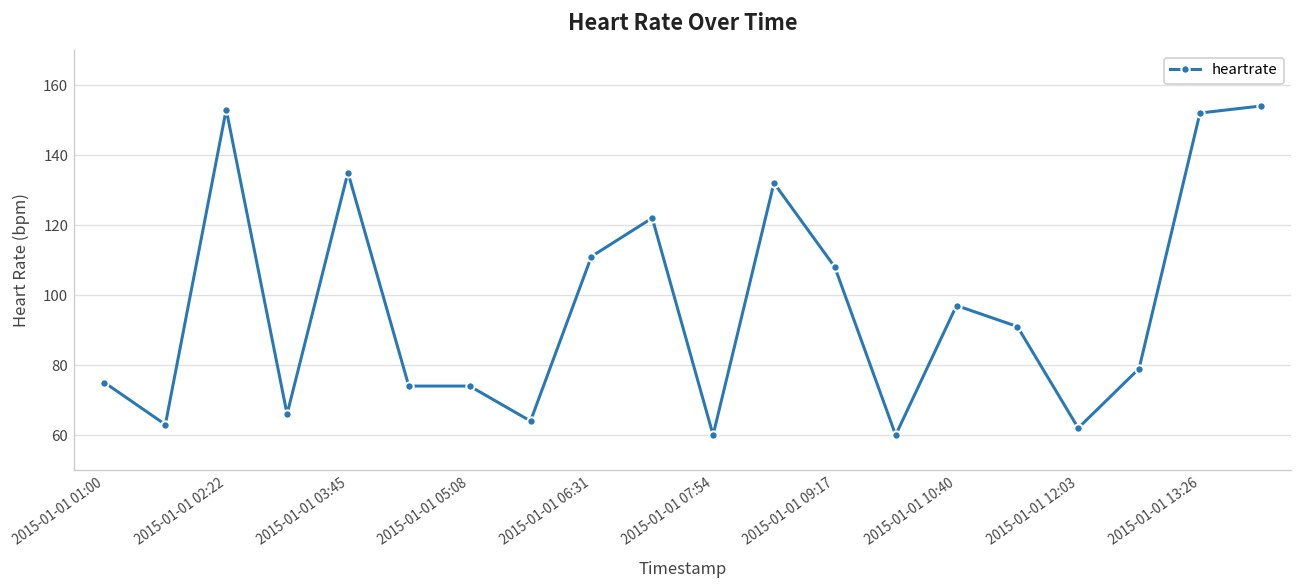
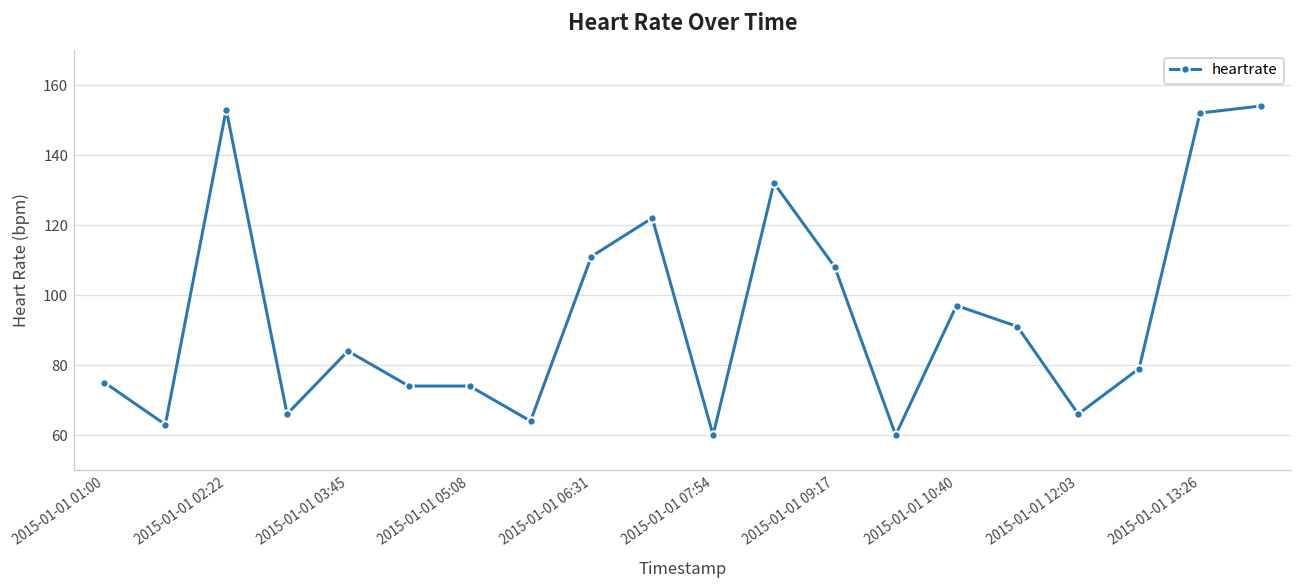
  {
    "2015-01-01 01:00": 75,
    "2015-01-01 02:22": 153,
-   "2015-01-01 03:45": 135,
+   "2015-01-01 03:45": 84,
    "2015-01-01 05:08": 74,
    "2015-01-01 06:31": 111,
    "2015-01-01 07:54": 60,
    "2015-01-01 09:17": 108,
    "2015-01-01 10:40": 97,
-   "2015-01-01 12:03": 62,
+   "2015-01-01 12:03": 66,
    "2015-01-01 13:26": 152
  }
